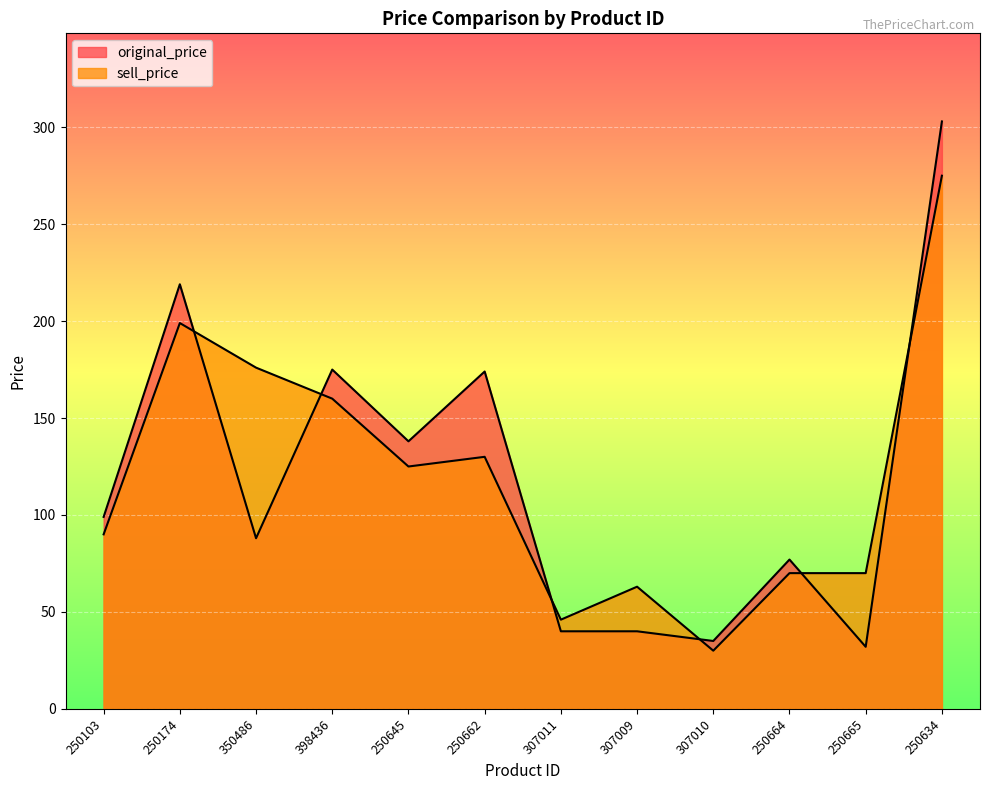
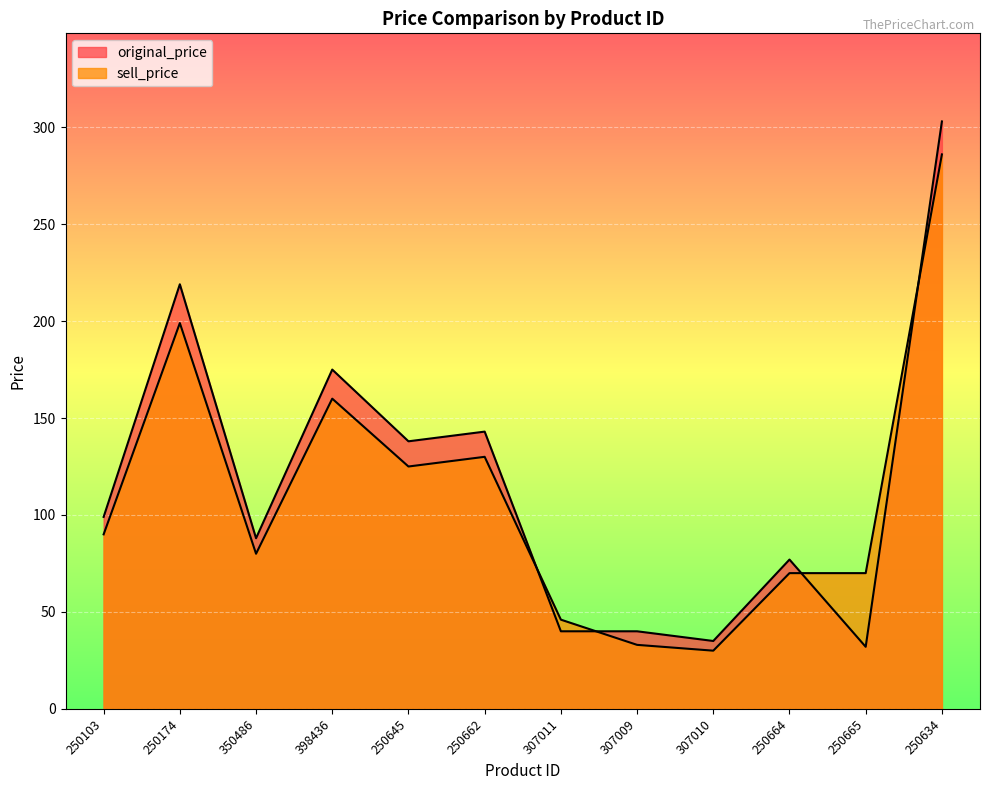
  {
    "original_price": {
      "250103": 99,
      "250174": 219,
      "350486": 88,
      "398436": 175,
      "250645": 138,
-     "250662": 174,
+     "250662": 143,
      "307011": 40,
      "307009": 40,
      "307010": 35,
      "250664": 77,
      "250665": 32,
      "250634": 303
    },
    "sell_price": {
      "250103": 90,
      "250174": 199,
-     "350486": 176,
+     "350486": 80,
      "398436": 160,
      "250645": 125,
      "250662": 130,
      "307011": 46,
-     "307009": 63,
+     "307009": 33,
      "307010": 30,
      "250664": 70,
      "250665": 70,
-     "250634": 275
+     "250634": 286
    }
  }
